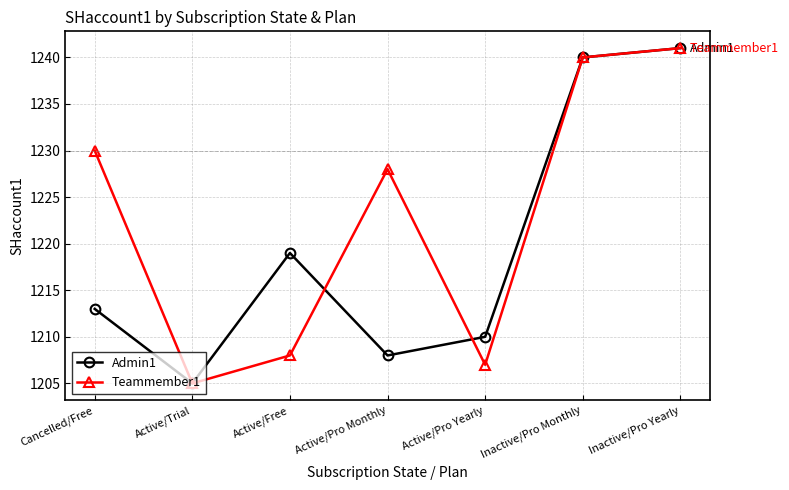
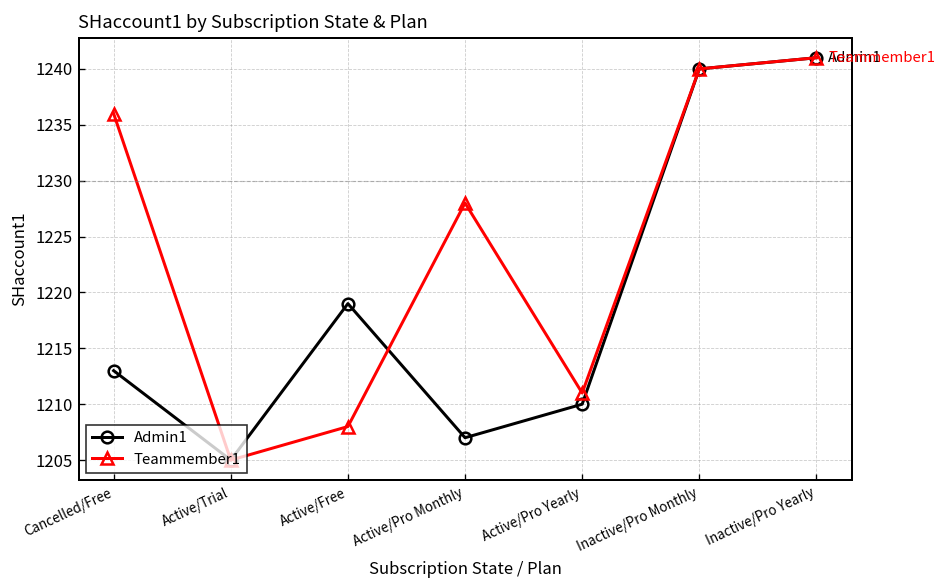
  {
    "Admin1": {
      "Cancelled/Free": 1213,
      "Active/Free": 1219,
-     "Active/Pro Monthly": 1208,
+     "Active/Pro Monthly": 1207,
      "Active/Pro Yearly": 1210
    },
    "Teammember1": {
-     "Cancelled/Free": 1230,
+     "Cancelled/Free": 1236,
      "Active/Free": 1208,
      "Active/Pro Monthly": 1228,
-     "Active/Pro Yearly": 1207
+     "Active/Pro Yearly": 1211
    }
  }
